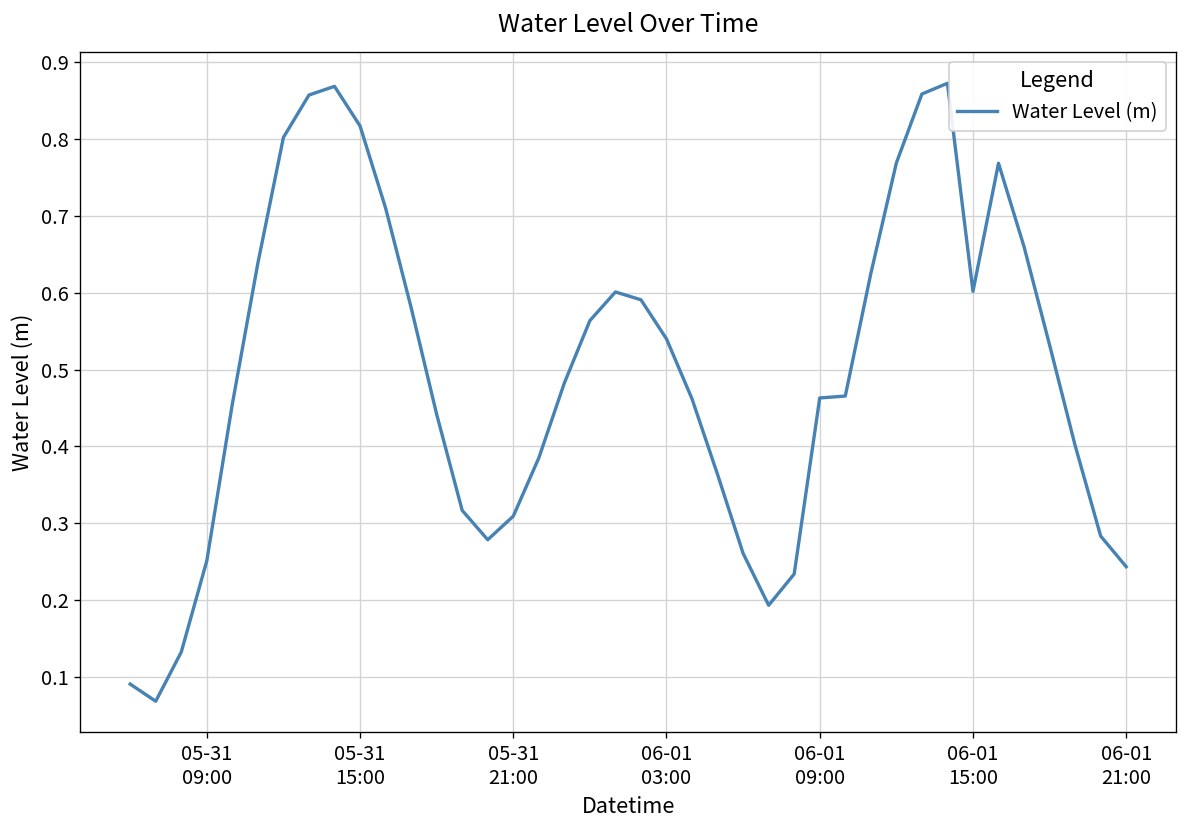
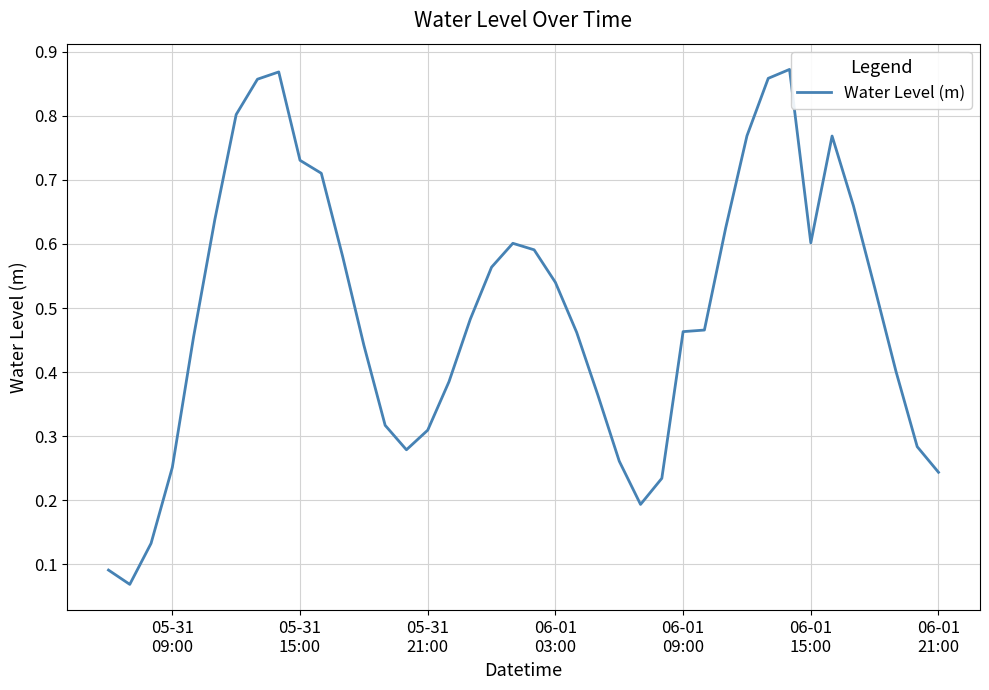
  {
    "05-31 09:00": 0.25,
-   "05-31 15:00": 0.82,
+   "05-31 15:00": 0.73,
    "05-31 21:00": 0.31,
    "06-01 03:00": 0.54,
    "06-01 09:00": 0.46,
    "06-01 15:00": 0.60,
    "06-01 21:00": 0.24
  }
